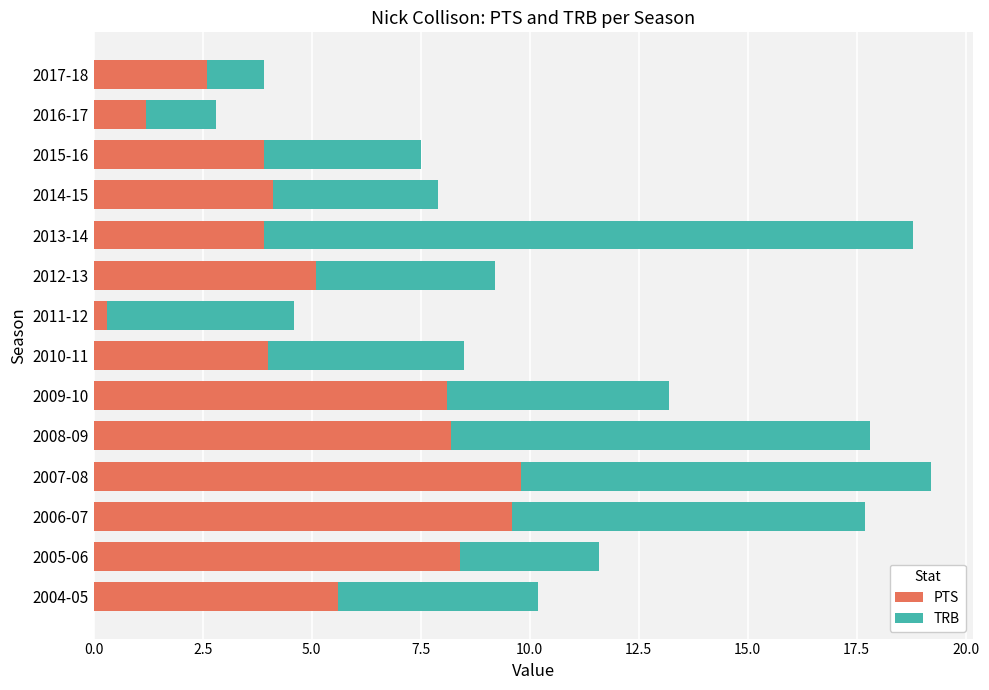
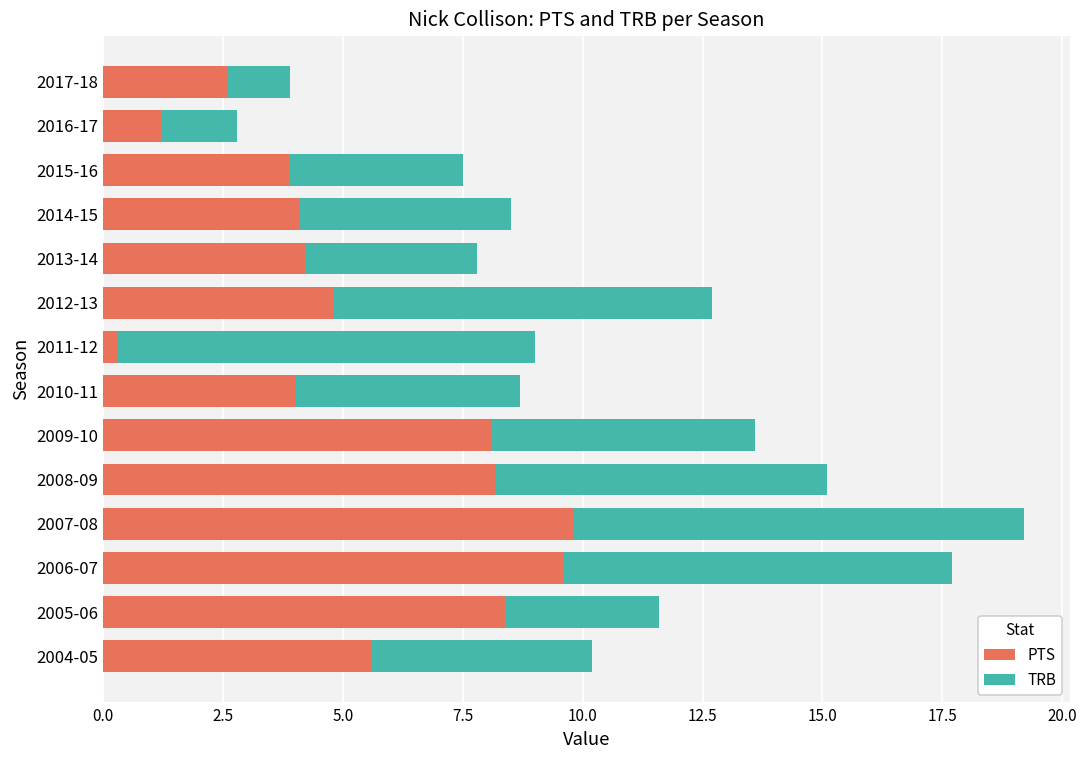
  {
    "PTS": {
      "2017-18": 2.6,
      "2016-17": 1.2,
      "2015-16": 3.9,
      "2014-15": 4.1,
-     "2013-14": 3.9,
-     "2012-13": 5.1,
+     "2013-14": 4.2,
+     "2012-13": 4.8,
      "2011-12": 0.3,
      "2010-11": 4.0,
      "2009-10": 8.1,
      "2008-09": 8.2,
      "2007-08": 9.8,
      "2006-07": 9.6,
      "2005-06": 8.4,
      "2004-05": 5.6
    },
    "TRB": {
      "2017-18": 1.3,
      "2016-17": 1.6,
      "2015-16": 3.6,
-     "2014-15": 3.8,
-     "2013-14": 14.9,
-     "2012-13": 4.1,
-     "2011-12": 4.3,
-     "2010-11": 4.5,
-     "2009-10": 5.1,
-     "2008-09": 9.6,
+     "2014-15": 4.4,
+     "2013-14": 3.6,
+     "2012-13": 7.9,
+     "2011-12": 8.7,
+     "2010-11": 4.7,
+     "2009-10": 5.5,
+     "2008-09": 6.9,
      "2007-08": 9.4,
      "2006-07": 8.1,
      "2005-06": 3.2,
      "2004-05": 4.6
    }
  }
